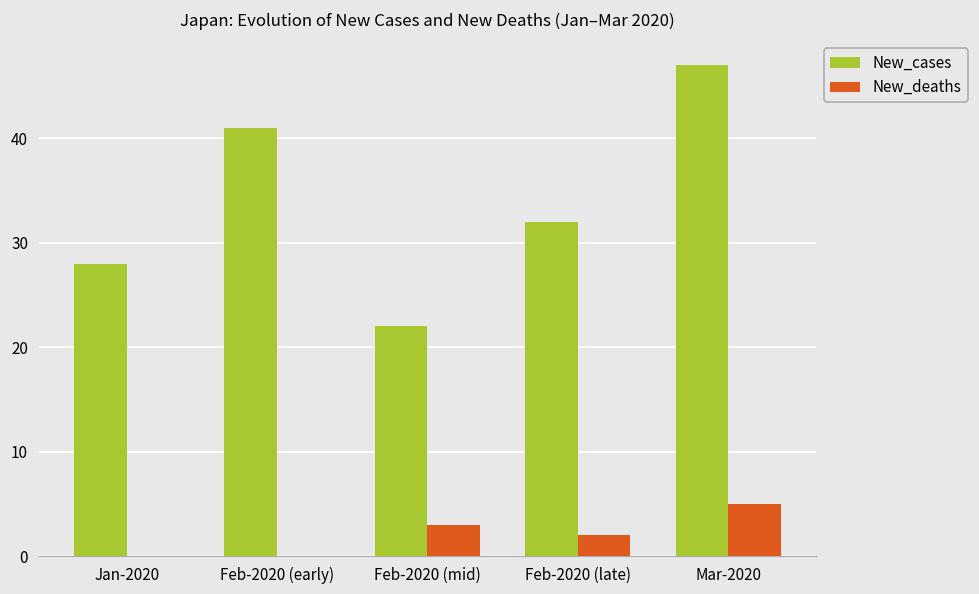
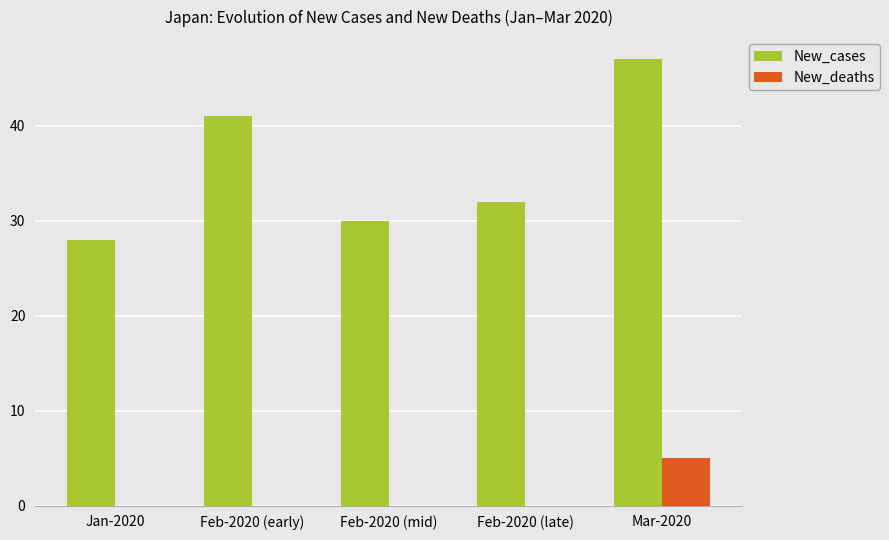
  {
    "New_cases": {
      "Jan-2020": 28,
      "Feb-2020 (early)": 41,
-     "Feb-2020 (mid)": 22,
+     "Feb-2020 (mid)": 30,
      "Feb-2020 (late)": 32,
      "Mar-2020": 47
    },
    "New_deaths": {
      "Jan-2020": 0,
      "Feb-2020 (early)": 0,
-     "Feb-2020 (mid)": 3,
-     "Feb-2020 (late)": 2,
+     "Feb-2020 (mid)": 0,
+     "Feb-2020 (late)": 0,
      "Mar-2020": 5
    }
  }
